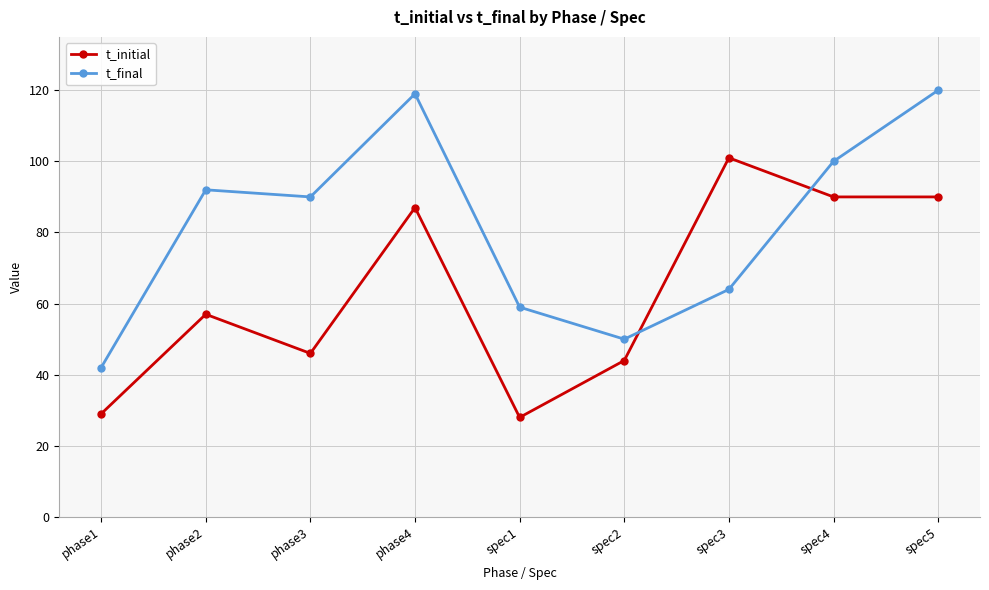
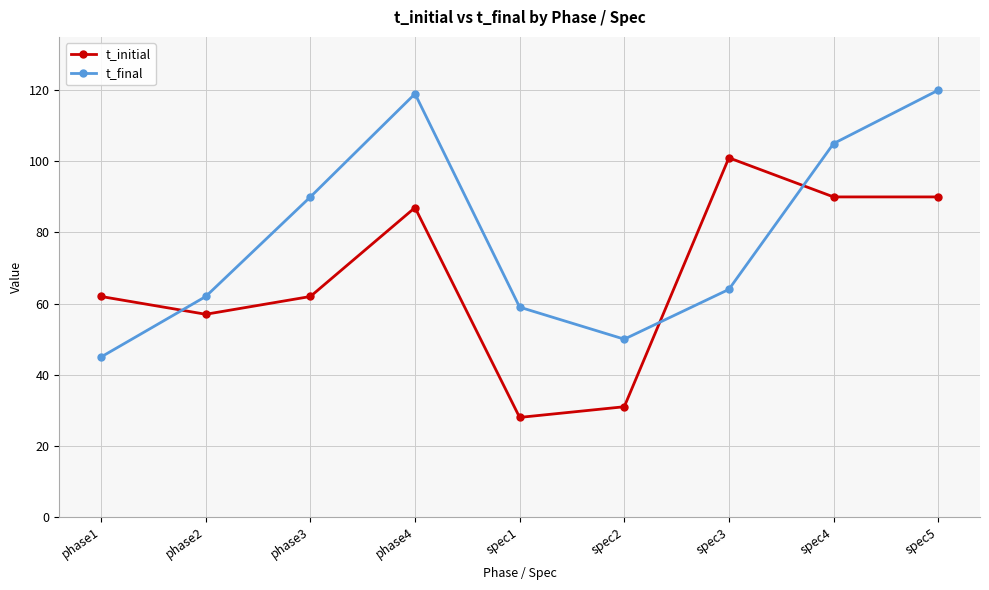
  {
    "t_initial": {
-     "phase1": 29,
+     "phase1": 62,
      "phase2": 57,
-     "phase3": 46,
+     "phase3": 62,
      "phase4": 87,
      "spec1": 28,
-     "spec2": 44,
+     "spec2": 31,
      "spec3": 101,
      "spec4": 90,
      "spec5": 90
    },
    "t_final": {
-     "phase1": 42,
-     "phase2": 92,
+     "phase1": 45,
+     "phase2": 62,
      "phase3": 90,
      "phase4": 119,
      "spec1": 59,
      "spec2": 50,
      "spec3": 64,
-     "spec4": 100,
+     "spec4": 105,
      "spec5": 120
    }
  }
